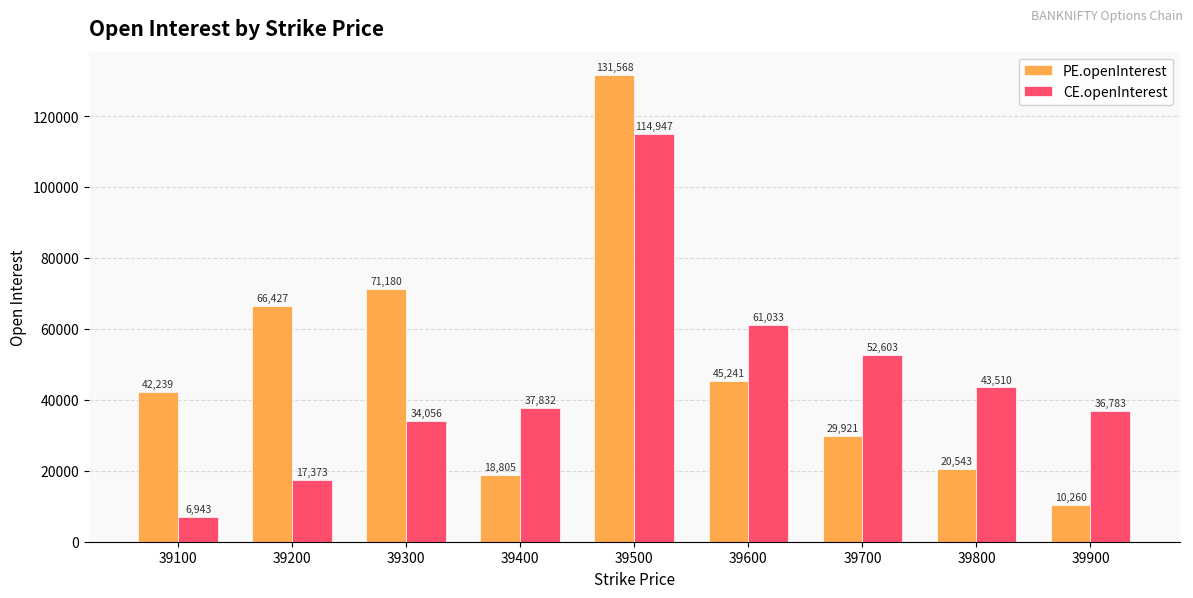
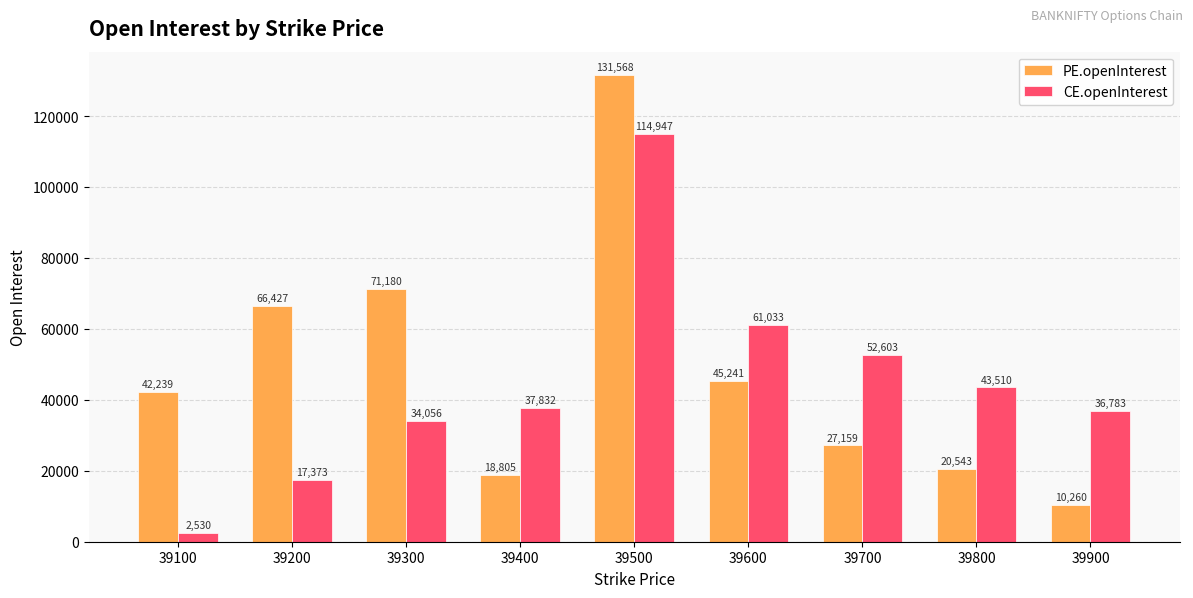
  {
    "PE.openInterest": {
      "39100": "42,239",
      "39200": "66,427",
      "39300": "71,180",
      "39400": "18,805",
      "39500": "131,568",
      "39600": "45,241",
-     "39700": "29,921",
+     "39700": "27,159",
      "39800": "20,543",
      "39900": "10,260"
    },
    "CE.openInterest": {
-     "39100": "6,943",
+     "39100": "2,530",
      "39200": "17,373",
      "39300": "34,056",
      "39400": "37,832",
      "39500": "114,947",
      "39600": "61,033",
      "39700": "52,603",
      "39800": "43,510",
      "39900": "36,783"
    }
  }
